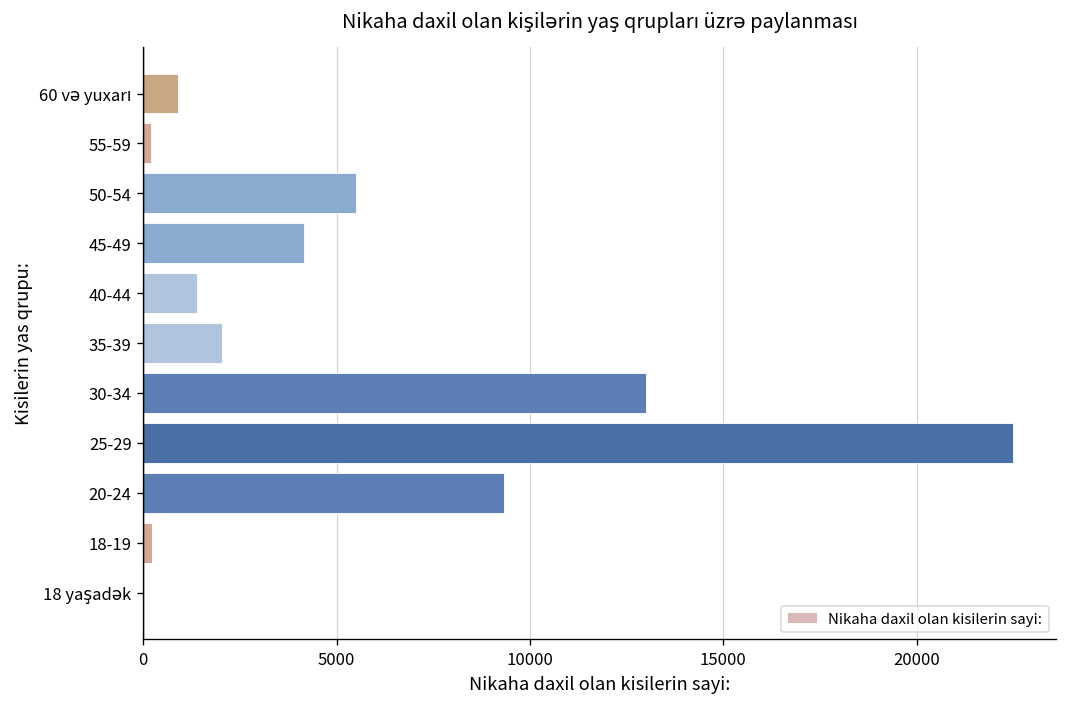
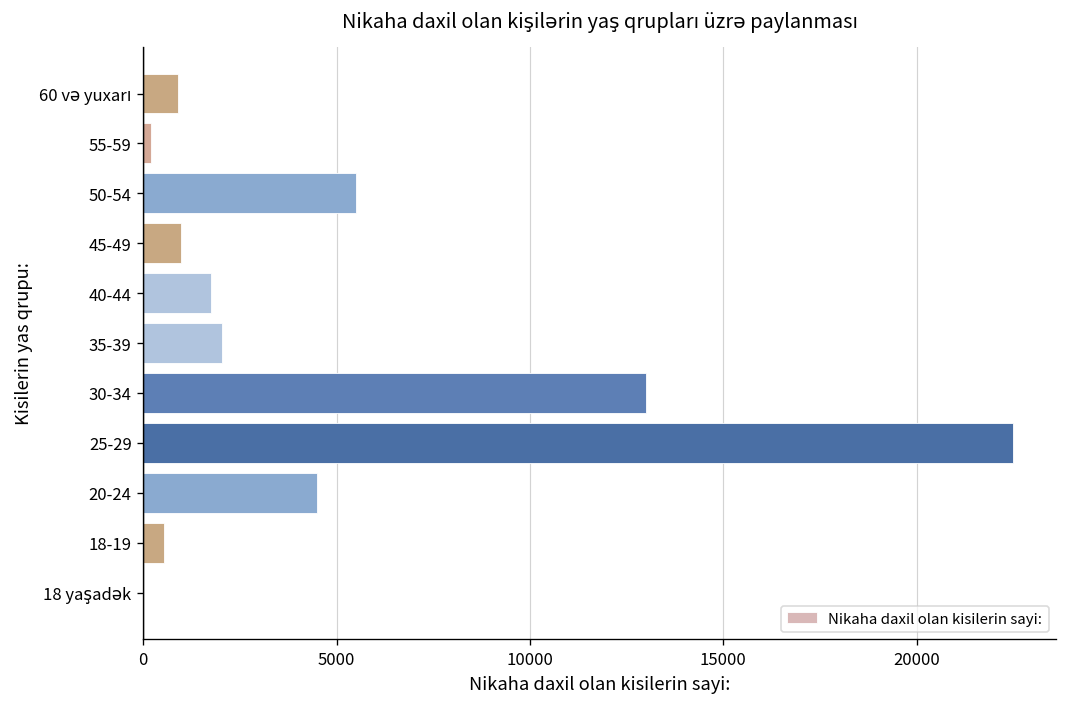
  {
    "60 və yuxarı": 900,
    "55-59": 200,
    "50-54": 5500,
-   "45-49": 4200,
-   "40-44": 1400,
+   "45-49": 1000,
+   "40-44": 1700,
    "35-39": 2000,
    "30-34": 13000,
    "25-29": 22500,
-   "20-24": 9300,
-   "18-19": 200,
+   "20-24": 4500,
+   "18-19": 500,
    "18 yaşadək": 0
  }
